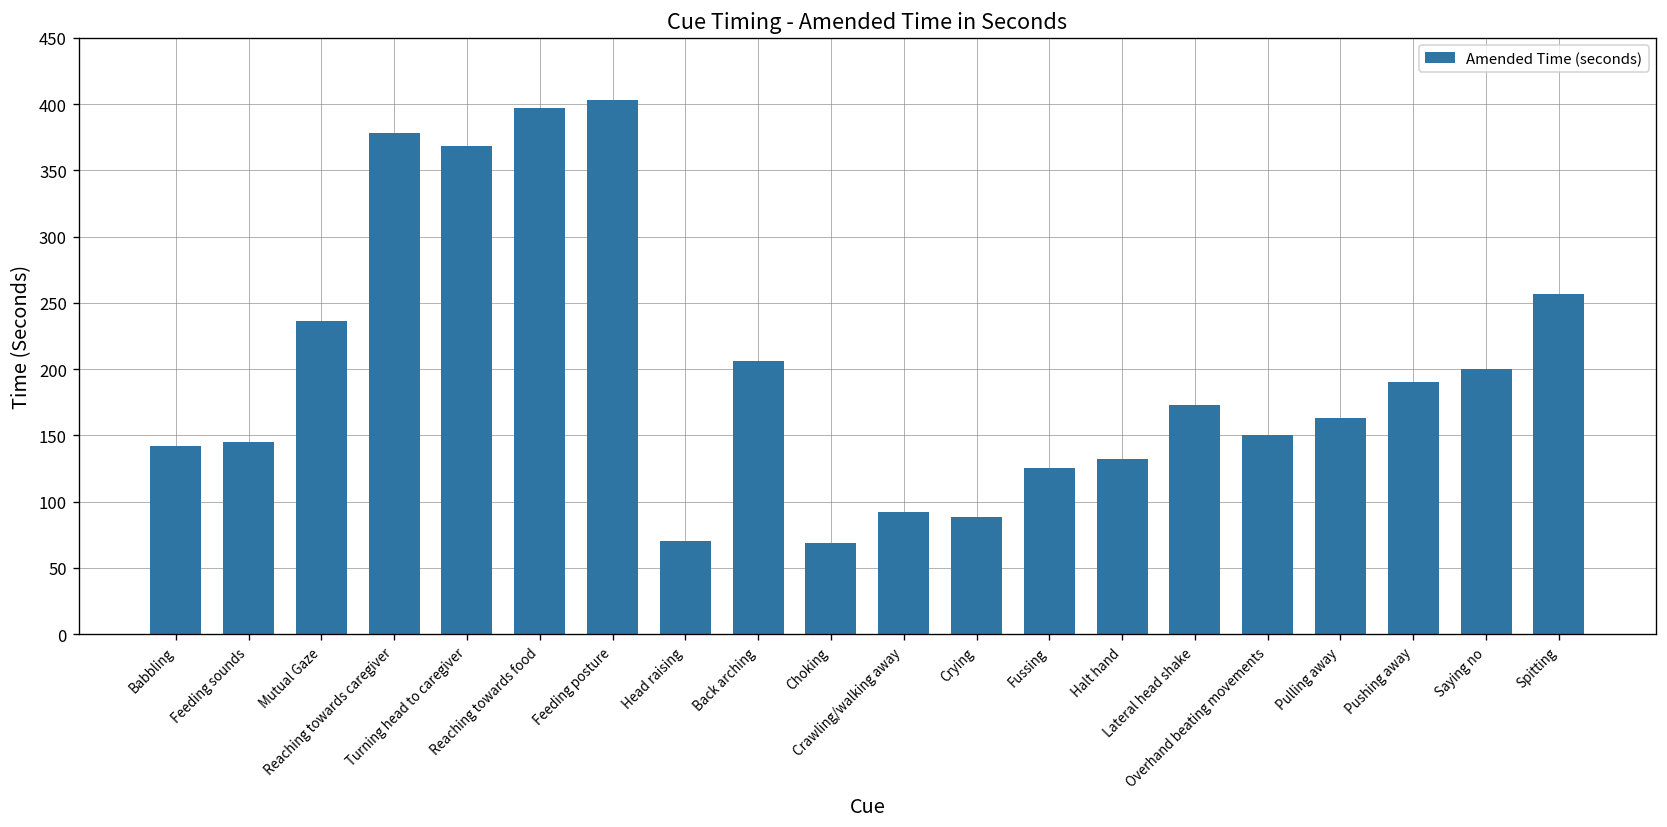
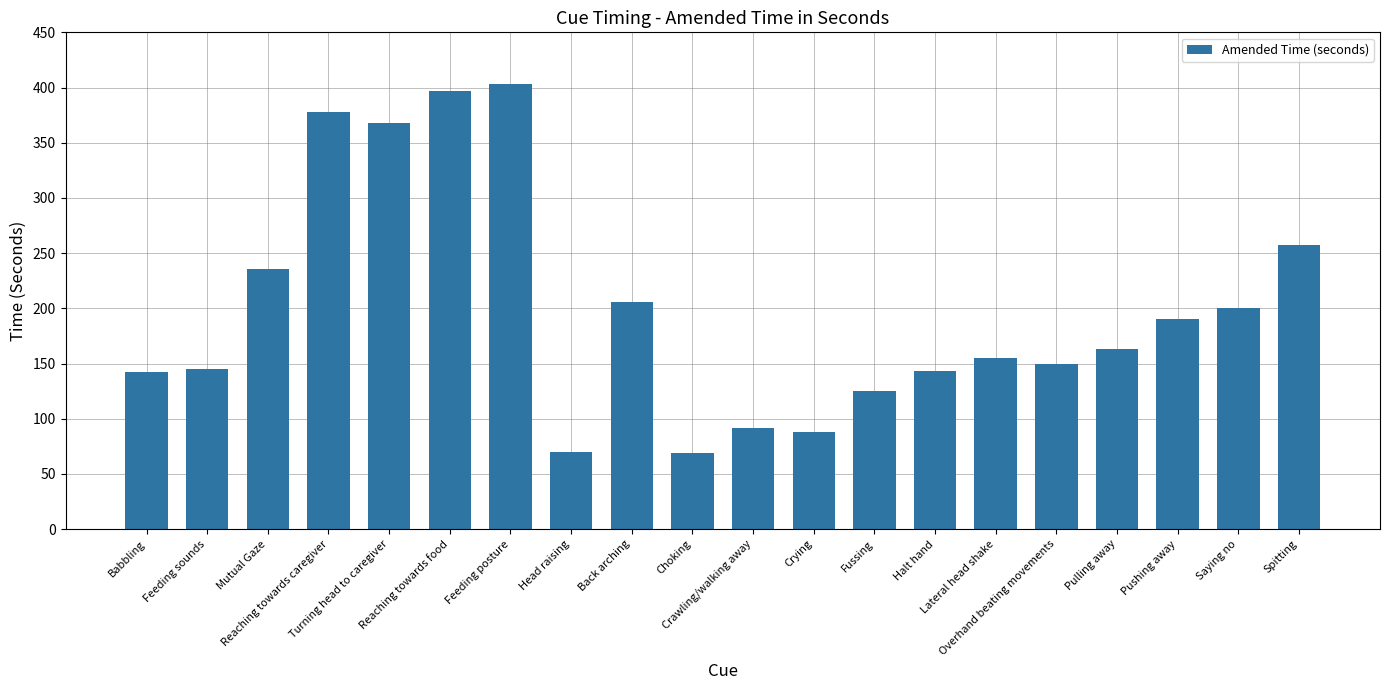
  {
    "Babbling": 142,
    "Feeding sounds": 145,
    "Mutual Gaze": 236,
    "Reaching towards caregiver": 378,
    "Turning head to caregiver": 368,
    "Reaching towards food": 397,
    "Feeding posture": 403,
    "Head raising": 70,
    "Back arching": 206,
    "Choking": 69,
    "Crawling/walking away": 92,
    "Crying": 88,
    "Fussing": 125,
-   "Halt hand": 132,
-   "Lateral head shake": 173,
+   "Halt hand": 143,
+   "Lateral head shake": 155,
    "Overhand beating movements": 150,
    "Pulling away": 163,
    "Pushing away": 190,
    "Saying no": 200,
    "Spitting": 257
  }
